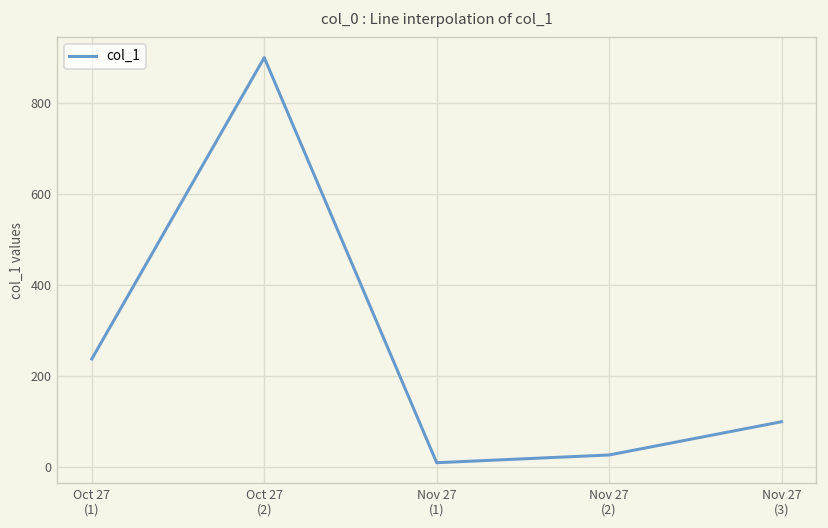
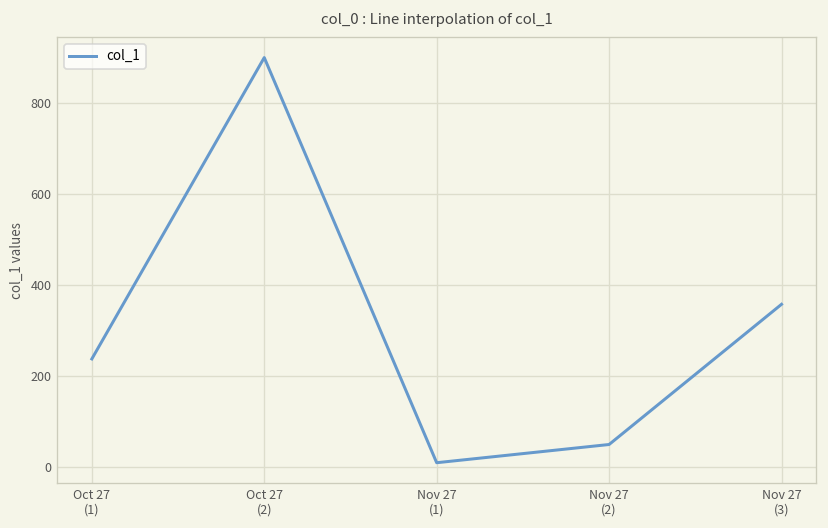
  {
    "Oct 27 (1)": 240,
    "Oct 27 (2)": 900,
    "Nov 27 (1)": 10,
-   "Nov 27 (2)": 30,
-   "Nov 27 (3)": 100
+   "Nov 27 (2)": 50,
+   "Nov 27 (3)": 360
  }
